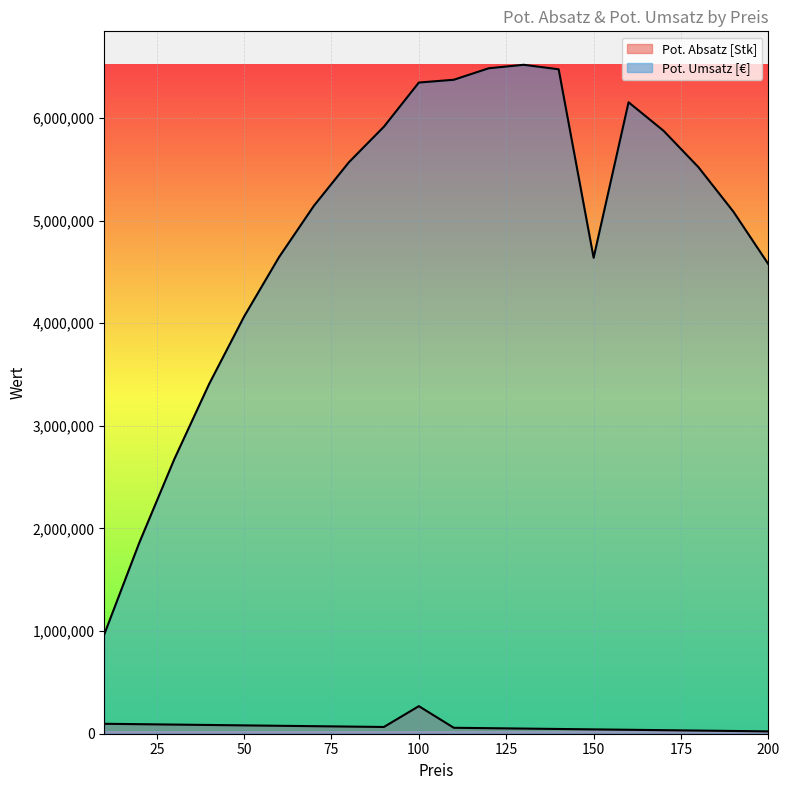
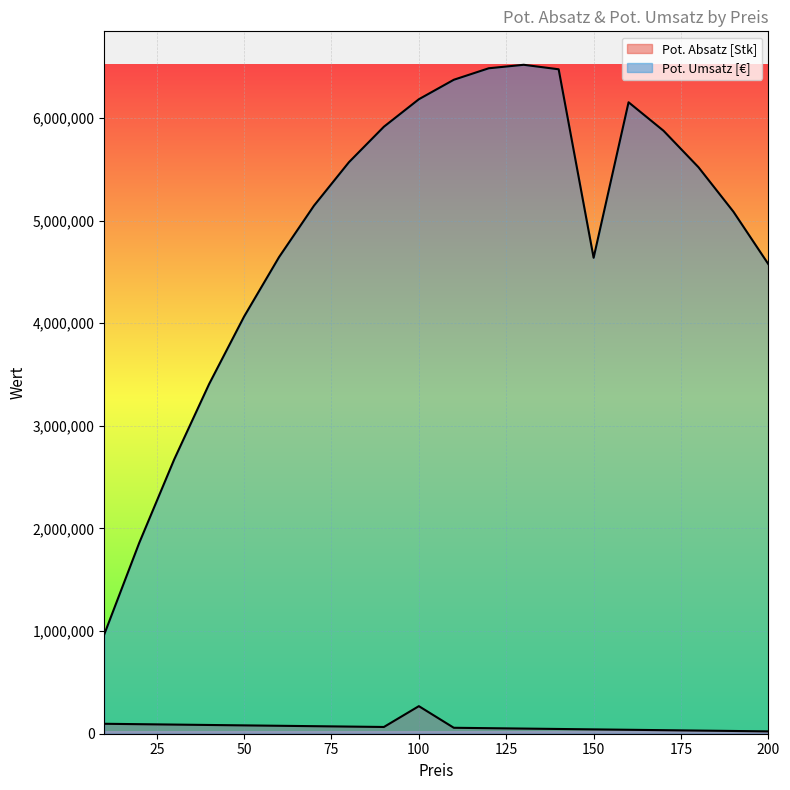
  {
    "Pot. Absatz [Stk]": {
      "50": "80,000",
      "100": "270,000",
      "150": "40,000",
      "200": "20,000"
    },
    "Pot. Umsatz [€]": {
      "50": "4,070,000",
-     "100": "6,350,000",
+     "100": "6,180,000",
      "150": "4,640,000",
      "200": "4,580,000"
    }
  }
